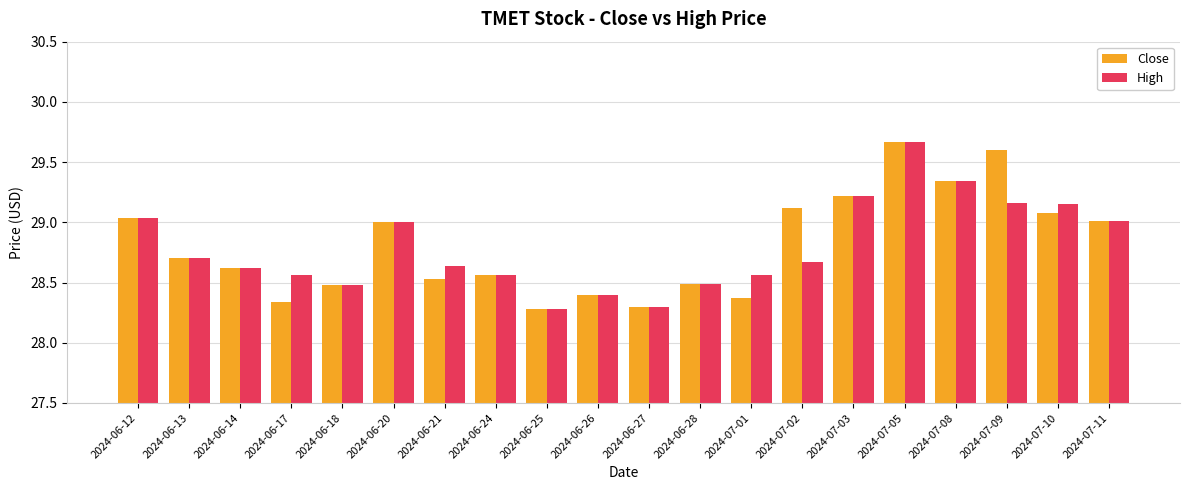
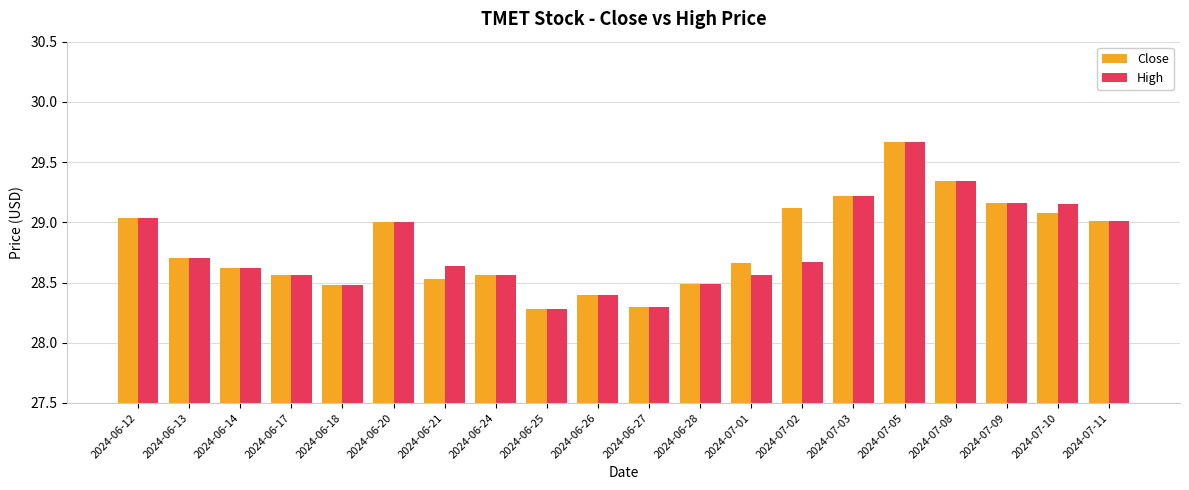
  {
    "Close": {
      "2024-06-12": 29.04,
      "2024-06-13": 28.70,
      "2024-06-14": 28.62,
-     "2024-06-17": 28.34,
+     "2024-06-17": 28.56,
      "2024-06-18": 28.48,
      "2024-06-20": 29.00,
      "2024-06-21": 28.53,
      "2024-06-24": 28.56,
      "2024-06-25": 28.28,
      "2024-06-26": 28.40,
      "2024-06-27": 28.30,
      "2024-06-28": 28.49,
-     "2024-07-01": 28.37,
+     "2024-07-01": 28.66,
      "2024-07-02": 29.12,
      "2024-07-03": 29.22,
      "2024-07-05": 29.67,
      "2024-07-08": 29.34,
-     "2024-07-09": 29.60,
+     "2024-07-09": 29.16,
      "2024-07-10": 29.08,
      "2024-07-11": 29.01
    },
    "High": {
      "2024-06-12": 29.04,
      "2024-06-13": 28.70,
      "2024-06-14": 28.62,
      "2024-06-17": 28.56,
      "2024-06-18": 28.48,
      "2024-06-20": 29.00,
      "2024-06-21": 28.64,
      "2024-06-24": 28.56,
      "2024-06-25": 28.28,
      "2024-06-26": 28.40,
      "2024-06-27": 28.30,
      "2024-06-28": 28.49,
      "2024-07-01": 28.56,
      "2024-07-02": 28.67,
      "2024-07-03": 29.22,
      "2024-07-05": 29.67,
      "2024-07-08": 29.34,
      "2024-07-09": 29.16,
      "2024-07-10": 29.15,
      "2024-07-11": 29.01
    }
  }
